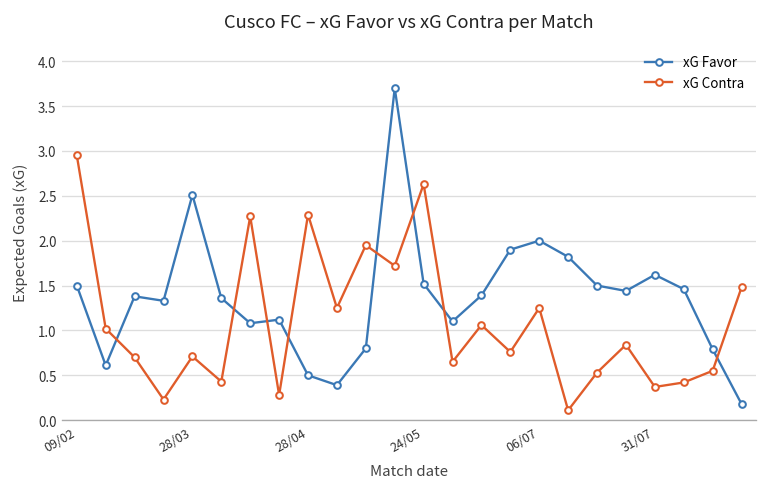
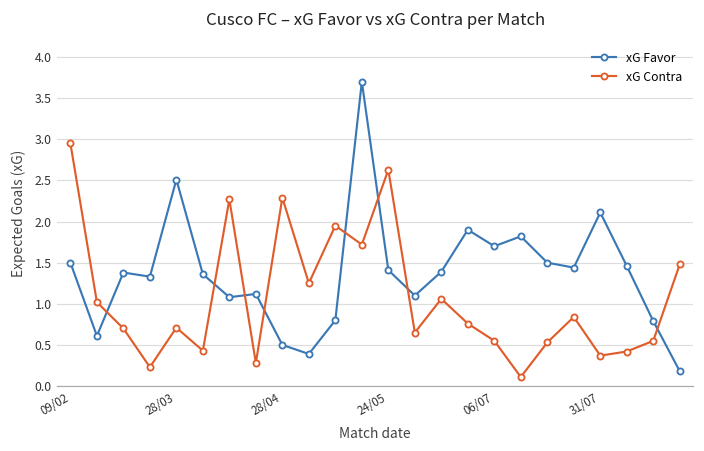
  {
    "xG Favor": {
      "09/02": 1.5,
      "28/03": 2.5,
      "28/04": 0.5,
-     "24/05": 1.5,
-     "06/07": 2.0,
-     "31/07": 1.6
+     "24/05": 1.4,
+     "06/07": 1.7,
+     "31/07": 2.1
    },
    "xG Contra": {
      "09/02": 3.0,
      "28/03": 0.7,
      "28/04": 2.3,
      "24/05": 2.6,
-     "06/07": 1.3,
+     "06/07": 0.6,
      "31/07": 0.4
    }
  }
